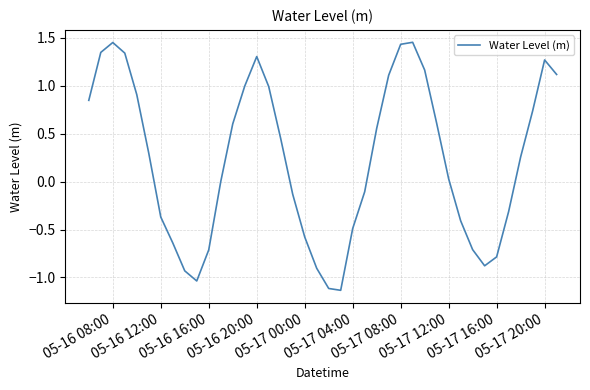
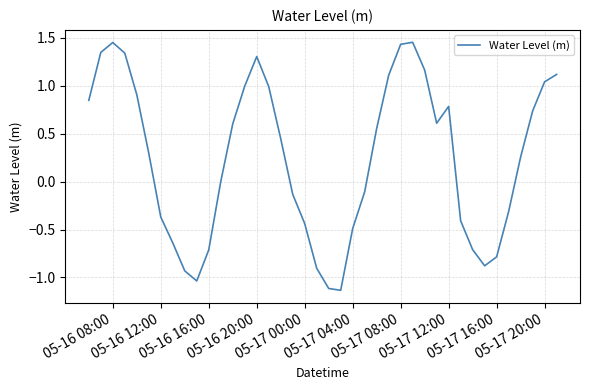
  {
    "05-16 08:00": 1.5,
    "05-16 12:00": -0.4,
    "05-16 16:00": -0.7,
    "05-16 20:00": 1.3,
-   "05-17 00:00": -0.6,
+   "05-17 00:00": -0.4,
    "05-17 04:00": -0.5,
    "05-17 08:00": 1.4,
-   "05-17 12:00": 0.0,
+   "05-17 12:00": 0.8,
    "05-17 16:00": -0.8,
-   "05-17 20:00": 1.3
+   "05-17 20:00": 1.0
  }
